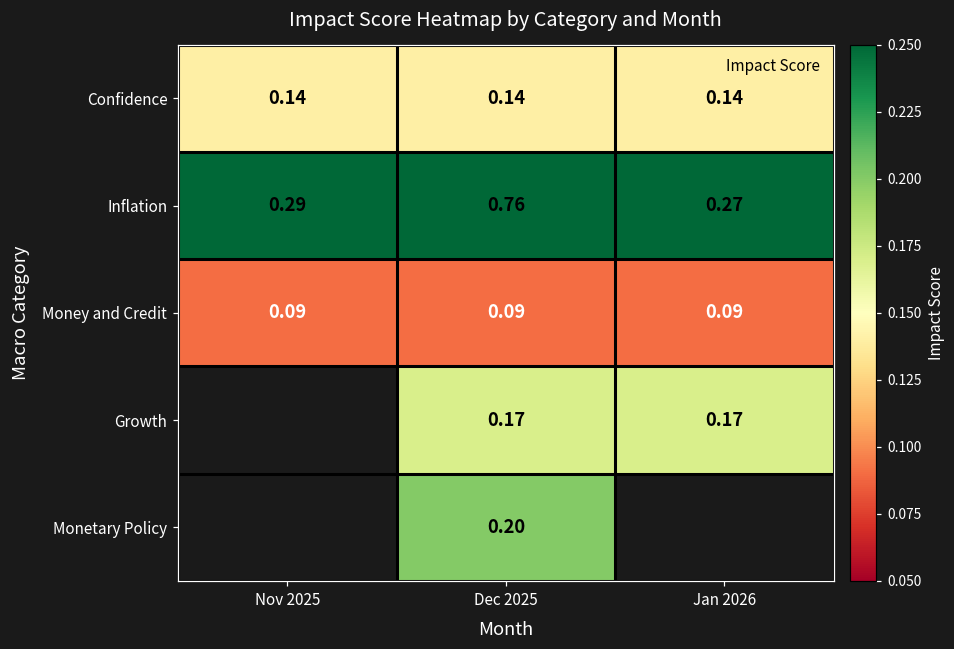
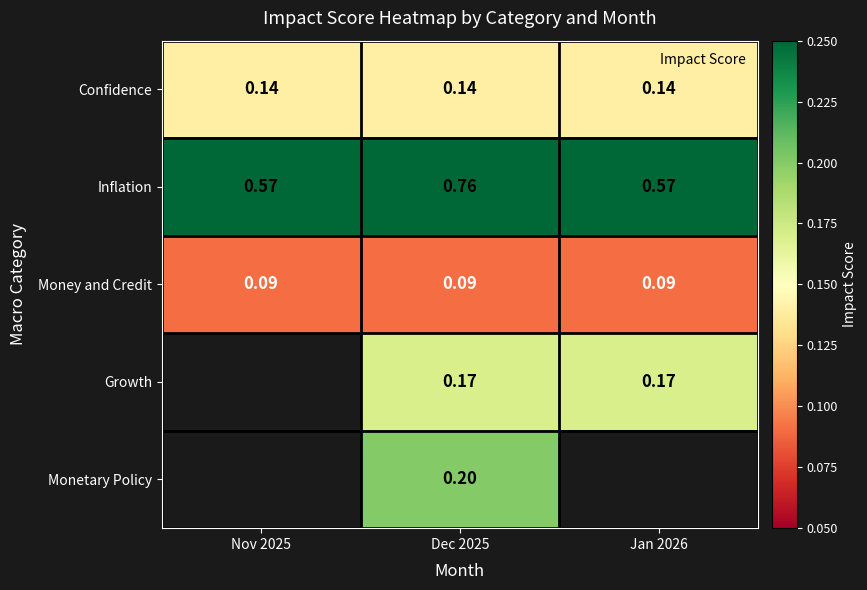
  {
    "Confidence": {
      "Nov 2025": 0.14,
      "Dec 2025": 0.14,
      "Jan 2026": 0.14
    },
    "Inflation": {
-     "Nov 2025": 0.29,
+     "Nov 2025": 0.57,
      "Dec 2025": 0.76,
-     "Jan 2026": 0.27
+     "Jan 2026": 0.57
    },
    "Money and Credit": {
      "Nov 2025": 0.09,
      "Dec 2025": 0.09,
      "Jan 2026": 0.09
    },
    "Growth": {
      "Dec 2025": 0.17,
      "Jan 2026": 0.17
    },
    "Monetary Policy": {
      "Dec 2025": 0.20
    }
  }
